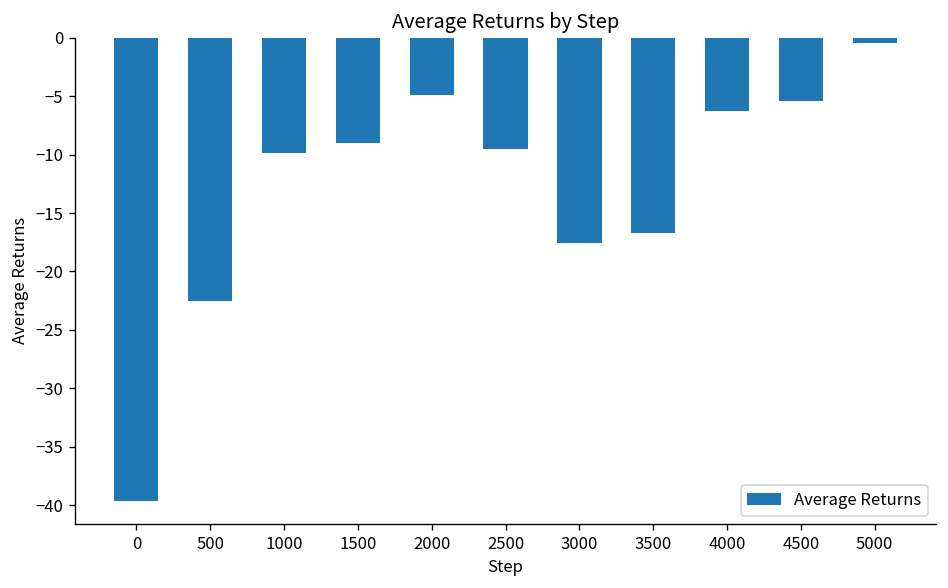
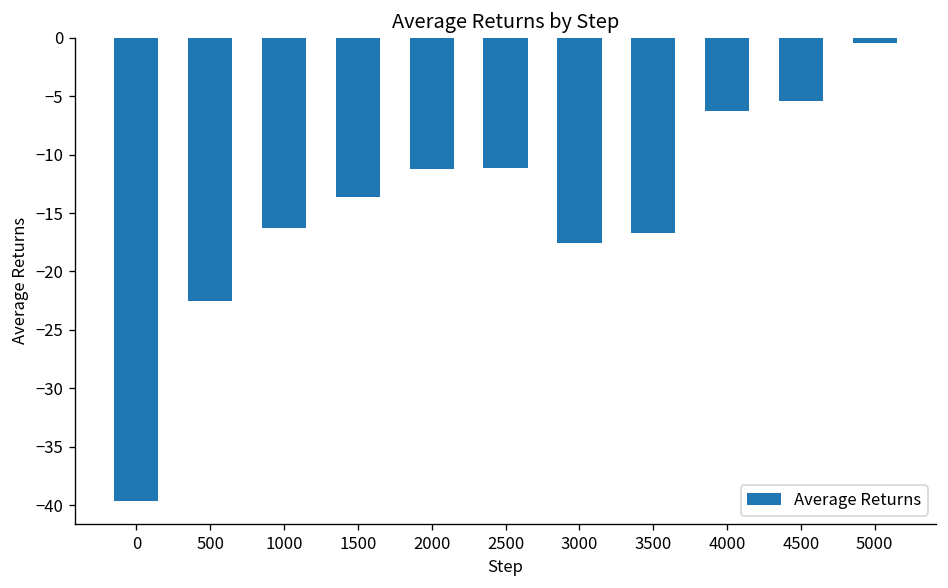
  {
    "0": -40,
    "500": -23,
-   "1000": -10,
-   "1500": -9,
-   "2000": -5,
-   "2500": -10,
+   "1000": -16,
+   "1500": -14,
+   "2000": -11,
+   "2500": -11,
    "3000": -18,
    "3500": -17,
    "4000": -6,
    "4500": -5,
    "5000": 0
  }
